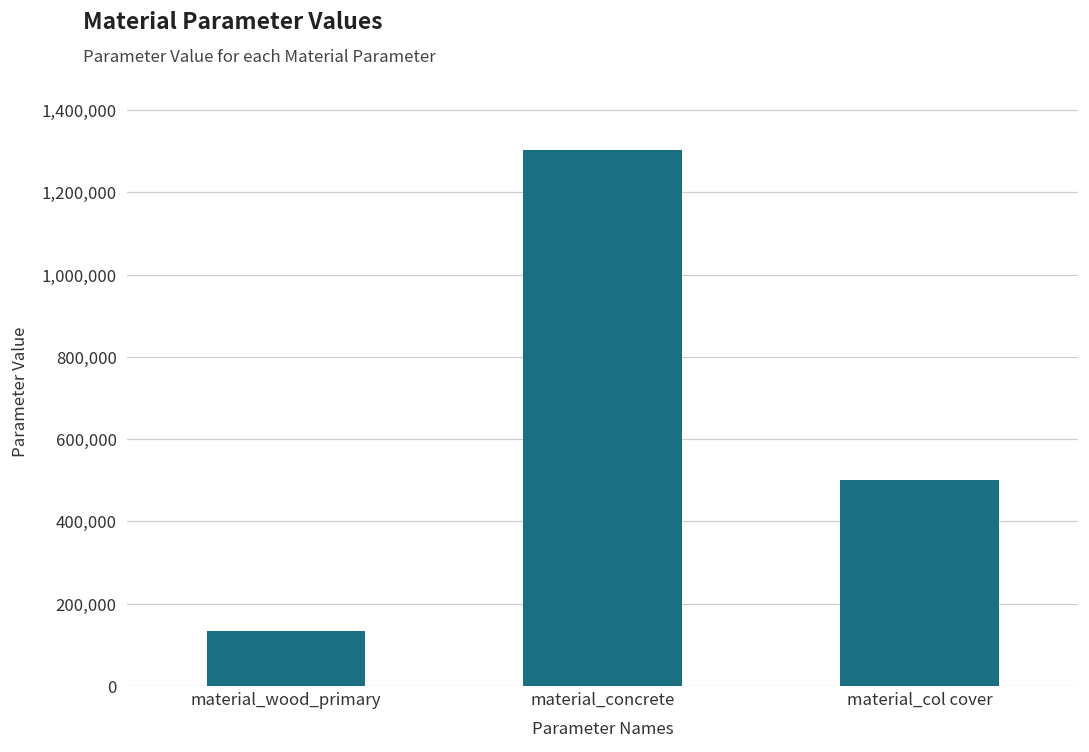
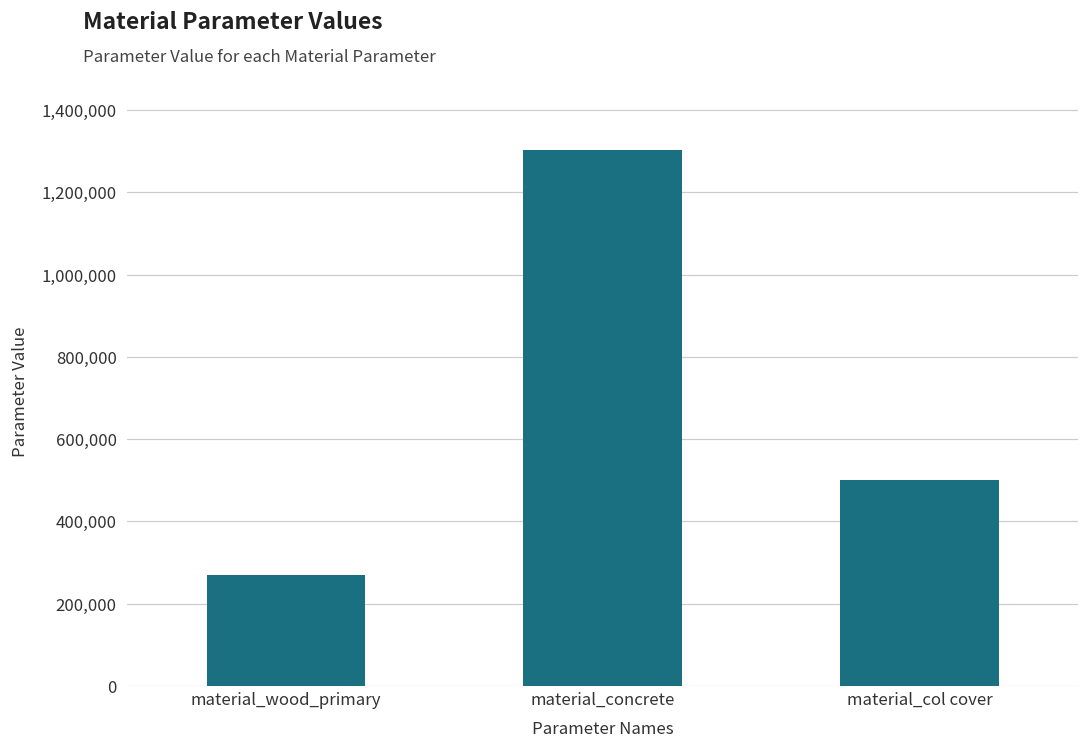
  {
-   "material_wood_primary": "130,000",
+   "material_wood_primary": "270,000",
    "material_concrete": "1,300,000",
    "material_col cover": "500,000"
  }
